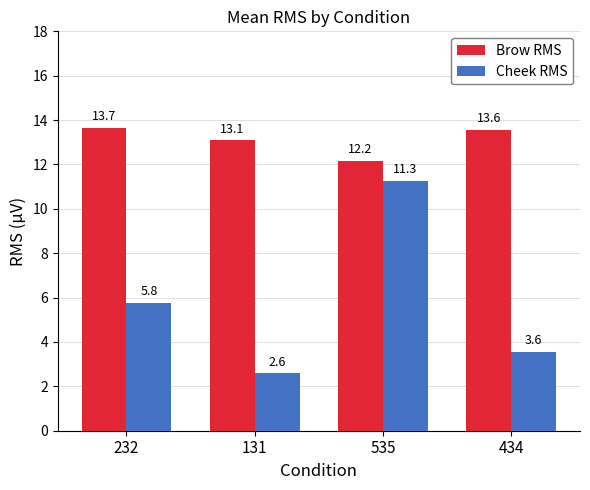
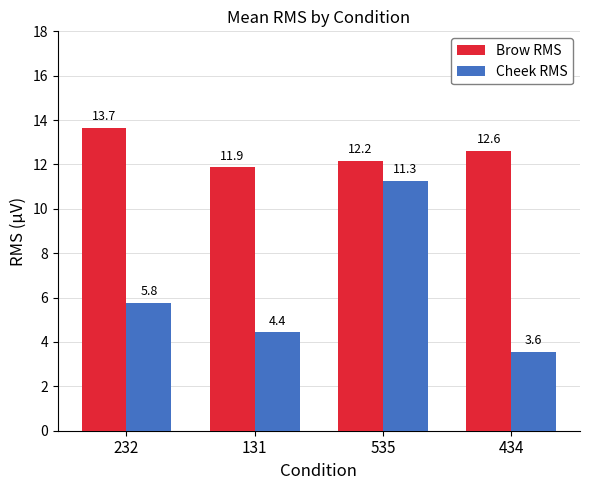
  {
    "Brow RMS": {
      "232": 13.7,
-     "131": 13.1,
+     "131": 11.9,
      "535": 12.2,
-     "434": 13.6
+     "434": 12.6
    },
    "Cheek RMS": {
      "232": 5.8,
-     "131": 2.6,
+     "131": 4.4,
      "535": 11.3,
      "434": 3.6
    }
  }
